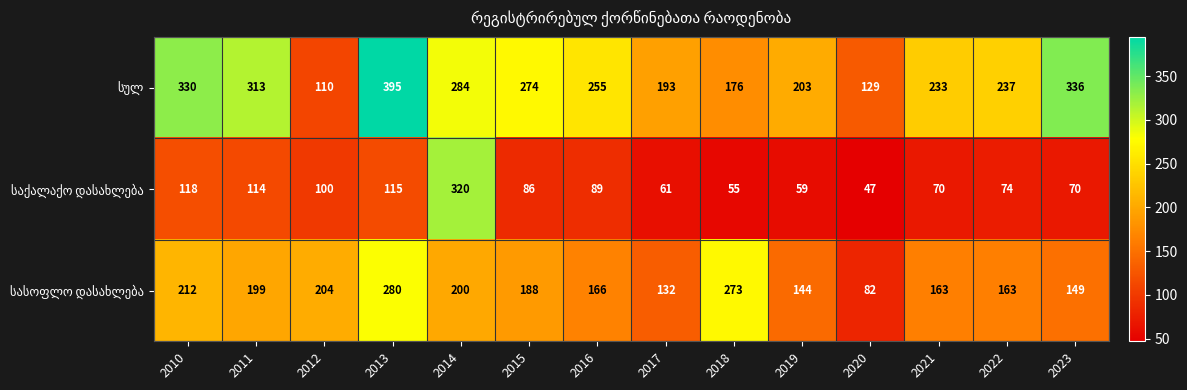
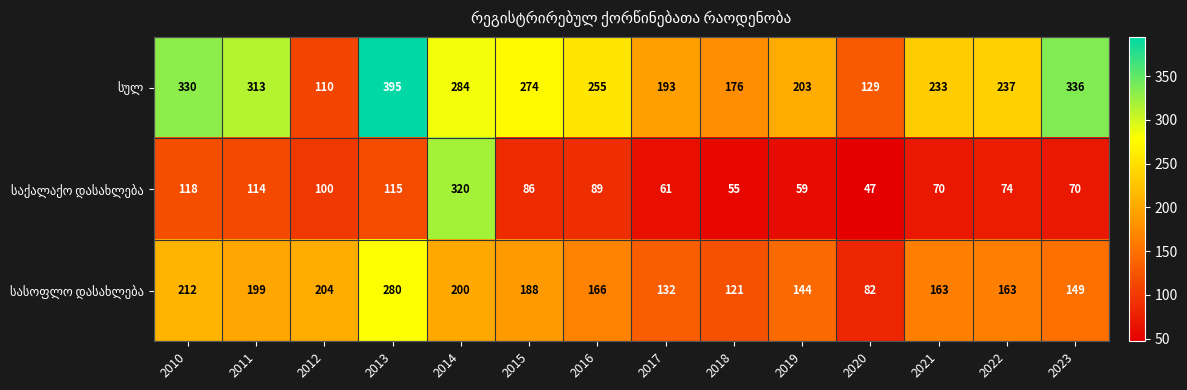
  {
    "სულ": {
      "2010": 330,
      "2011": 313,
      "2012": 110,
      "2013": 395,
      "2014": 284,
      "2015": 274,
      "2016": 255,
      "2017": 193,
      "2018": 176,
      "2019": 203,
      "2020": 129,
      "2021": 233,
      "2022": 237,
      "2023": 336
    },
    "საქალაქო დასახლება": {
      "2010": 118,
      "2011": 114,
      "2012": 100,
      "2013": 115,
      "2014": 320,
      "2015": 86,
      "2016": 89,
      "2017": 61,
      "2018": 55,
      "2019": 59,
      "2020": 47,
      "2021": 70,
      "2022": 74,
      "2023": 70
    },
    "სასოფლო დასახლება": {
      "2010": 212,
      "2011": 199,
      "2012": 204,
      "2013": 280,
      "2014": 200,
      "2015": 188,
      "2016": 166,
      "2017": 132,
-     "2018": 273,
+     "2018": 121,
      "2019": 144,
      "2020": 82,
      "2021": 163,
      "2022": 163,
      "2023": 149
    }
  }
